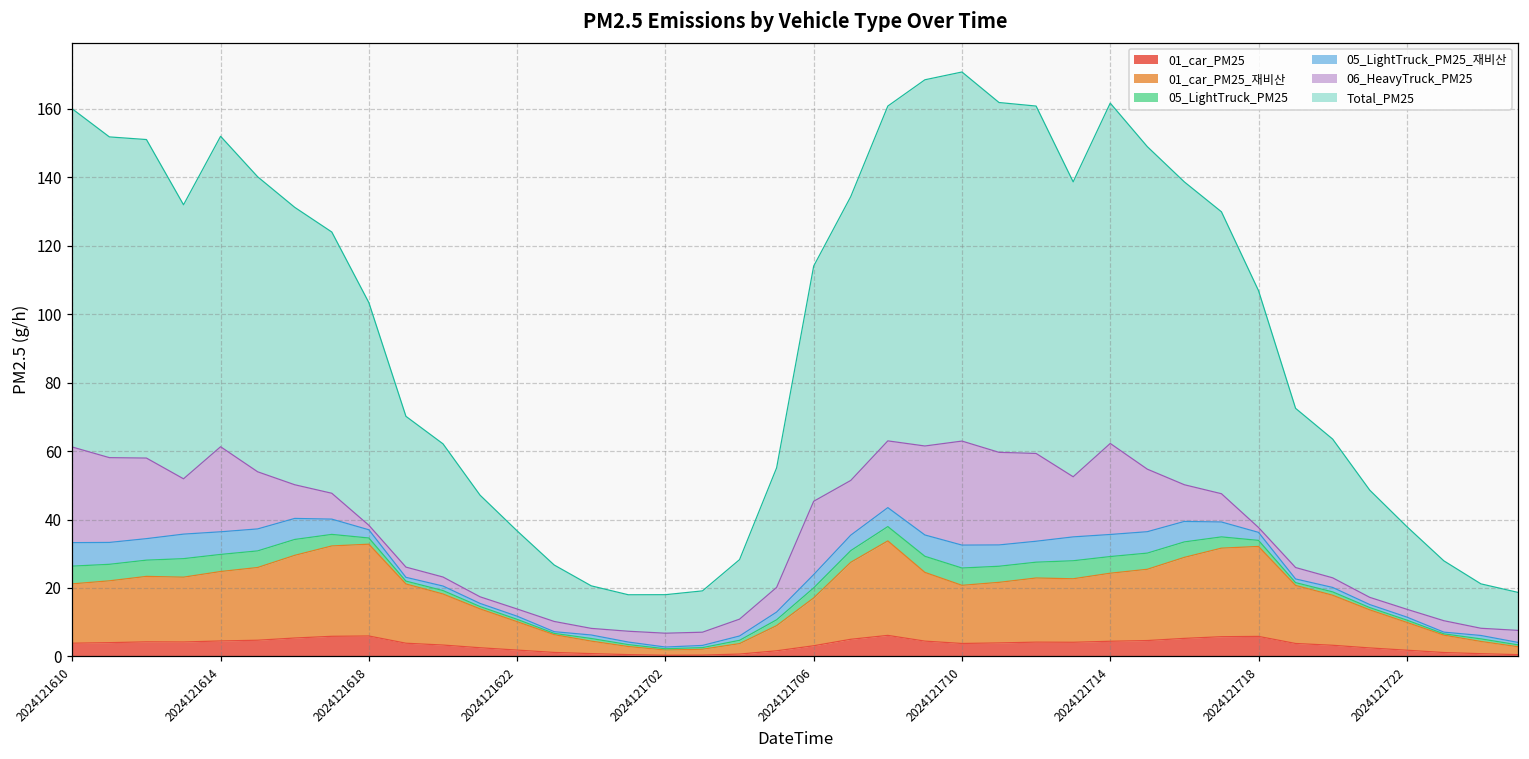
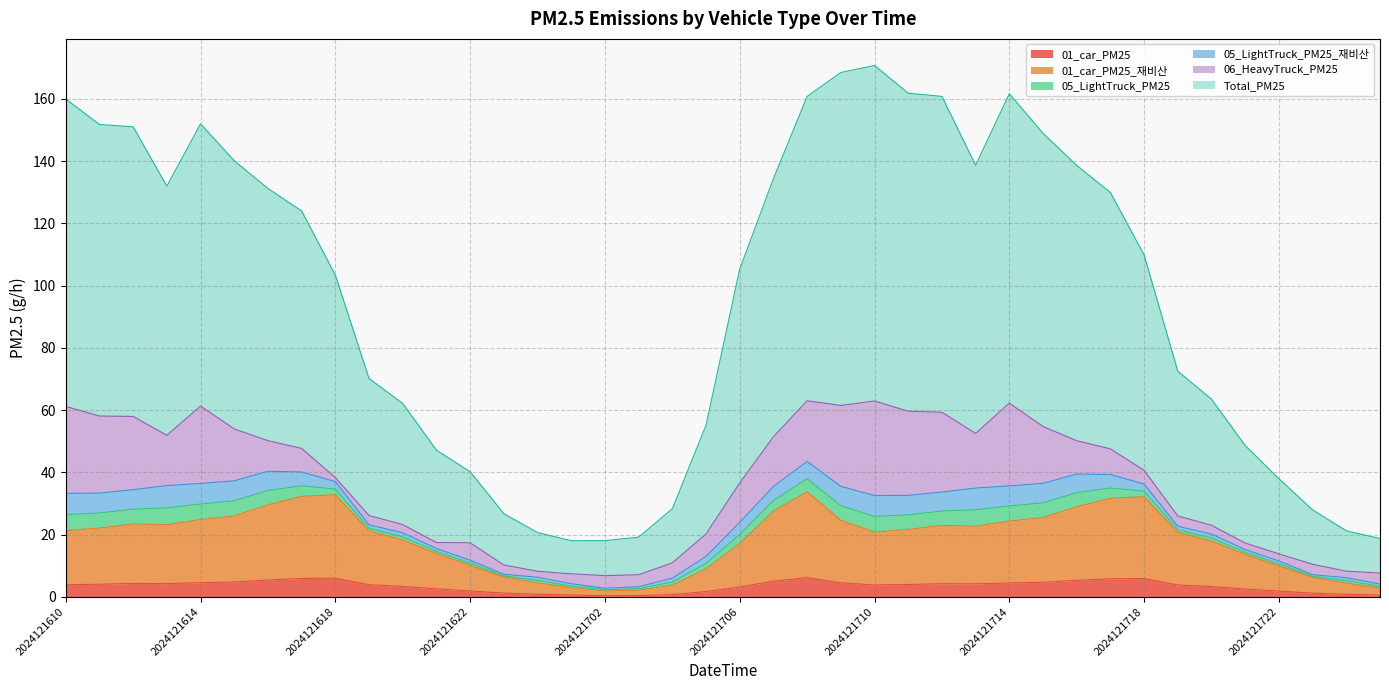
  {
    "05_LightTruck_PM25_재비산": {
      "2024121610": 7,
      "2024121614": 7,
      "2024121618": 2,
      "2024121622": 1,
      "2024121706": 4,
      "2024121710": 7,
      "2024121714": 6,
      "2024121718": 2,
      "2024121722": 1
    },
    "06_HeavyTruck_PM25": {
      "2024121610": 28,
      "2024121614": 25,
      "2024121618": 1,
-     "2024121622": 2,
+     "2024121622": 6,
      "2024121702": 4,
-     "2024121706": 21,
+     "2024121706": 13,
      "2024121710": 30,
      "2024121714": 27,
-     "2024121718": 1,
+     "2024121718": 4,
      "2024121722": 2
    }
  }
